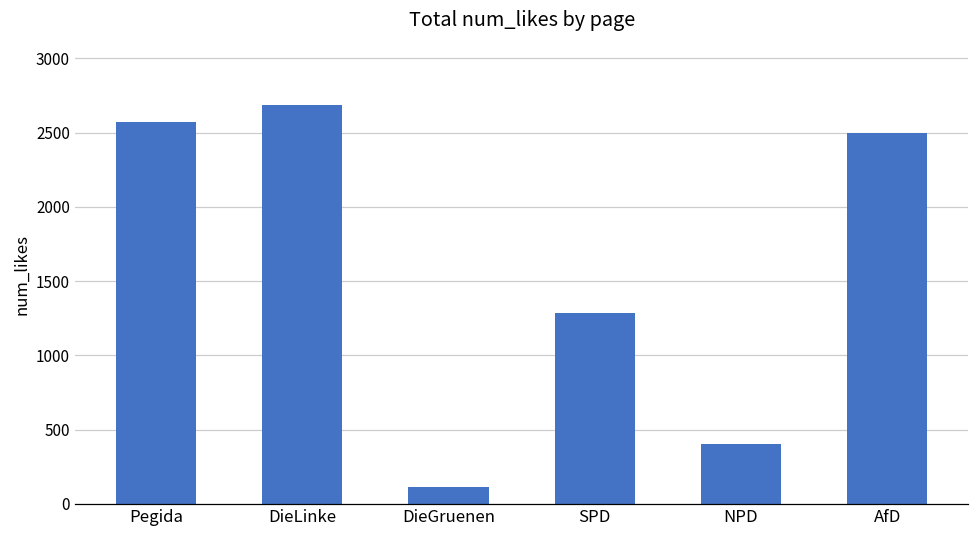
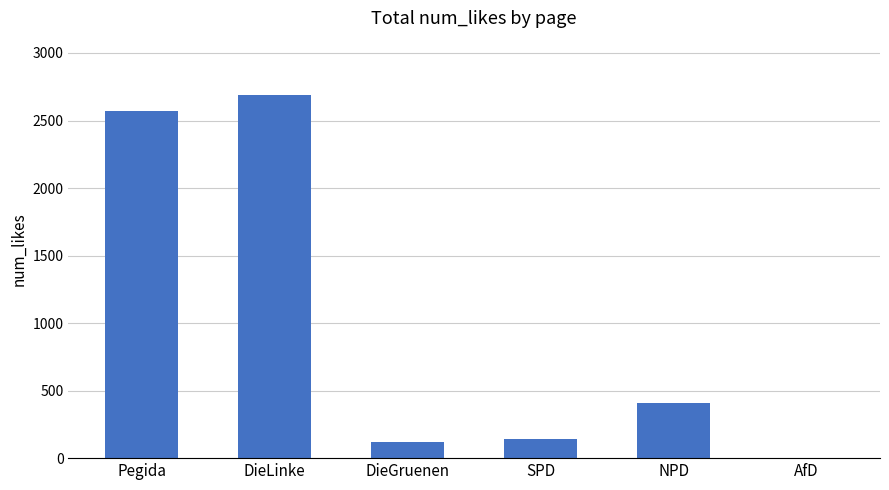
  {
    "Pegida": 2570,
    "DieLinke": 2690,
    "DieGruenen": 120,
-   "SPD": 1280,
+   "SPD": 140,
    "NPD": 410,
-   "AfD": 2500
+   "AfD": 0
  }
